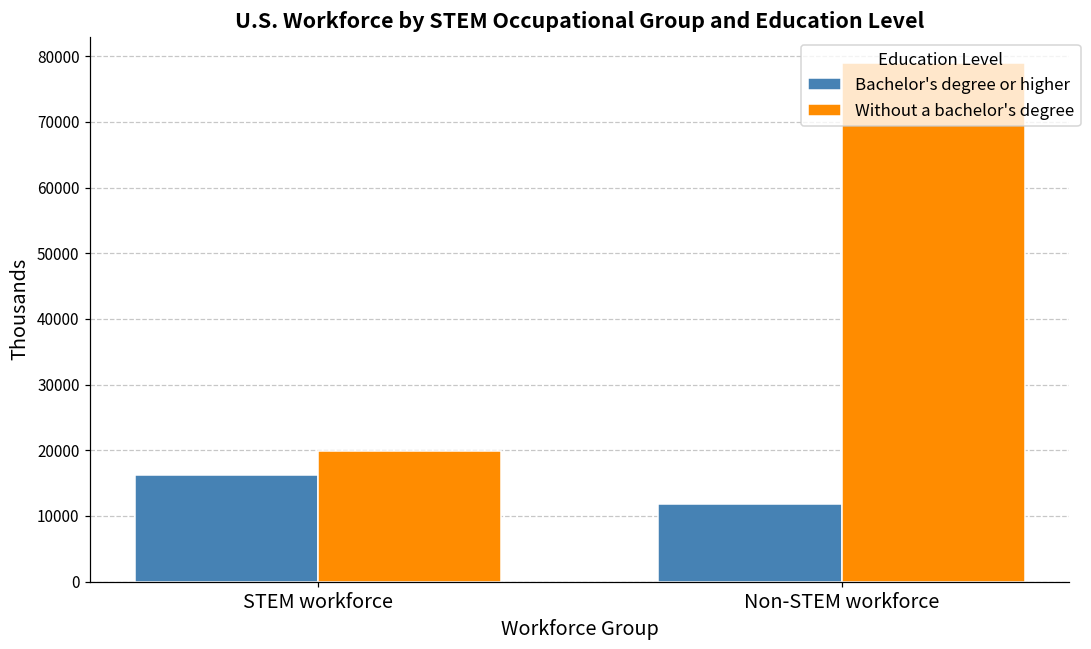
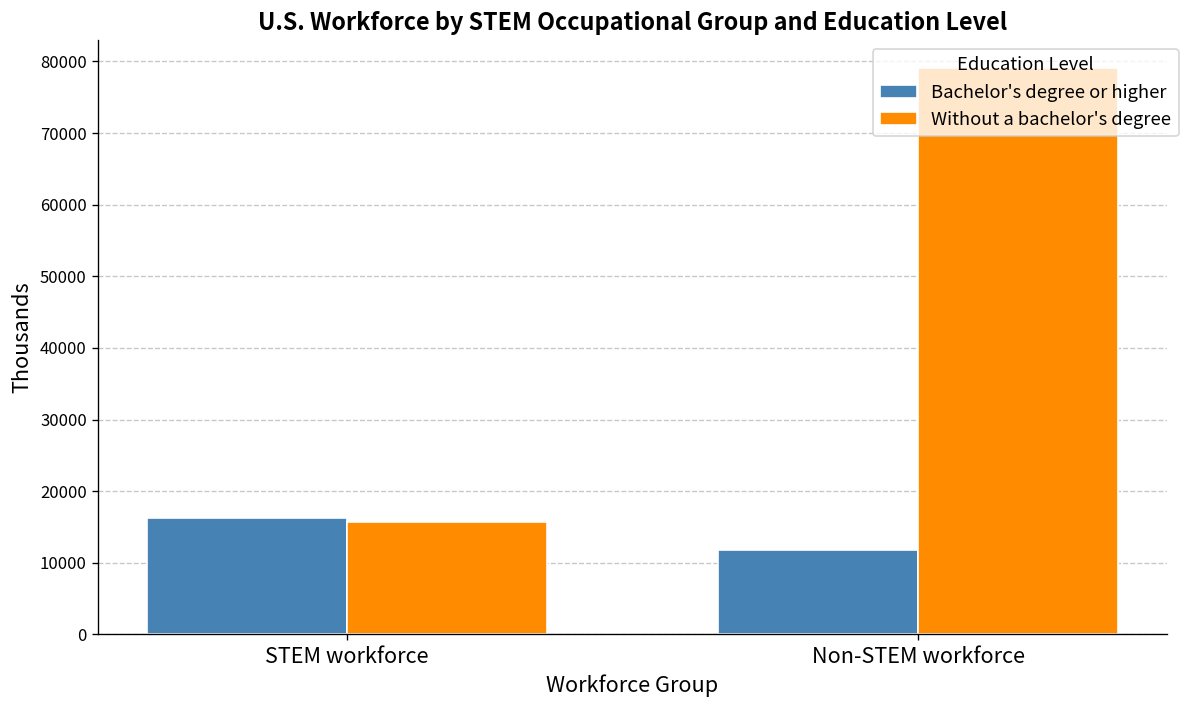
  {
    "Bachelor's degree or higher": {
      "STEM workforce": 16000,
      "Non-STEM workforce": 12000
    },
    "Without a bachelor's degree": {
-     "STEM workforce": 20000
+     "STEM workforce": 16000
    }
  }
